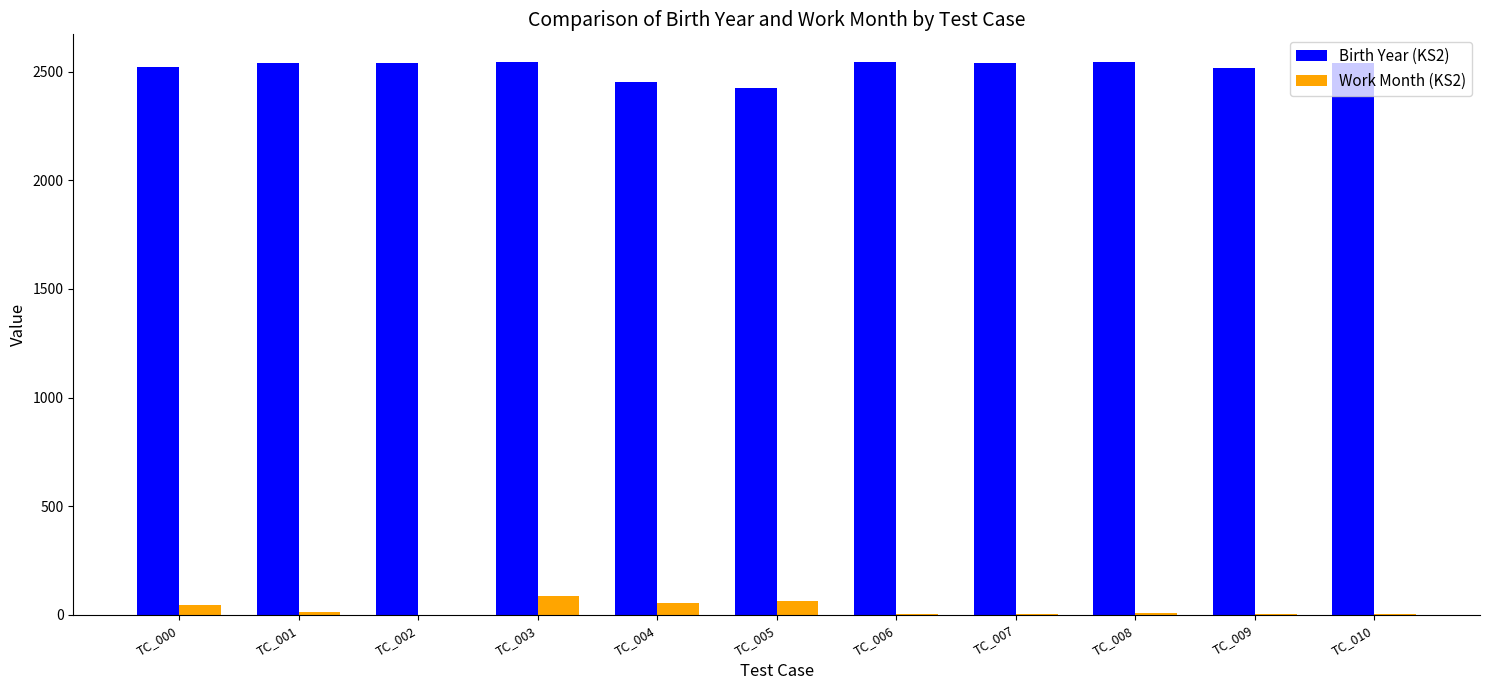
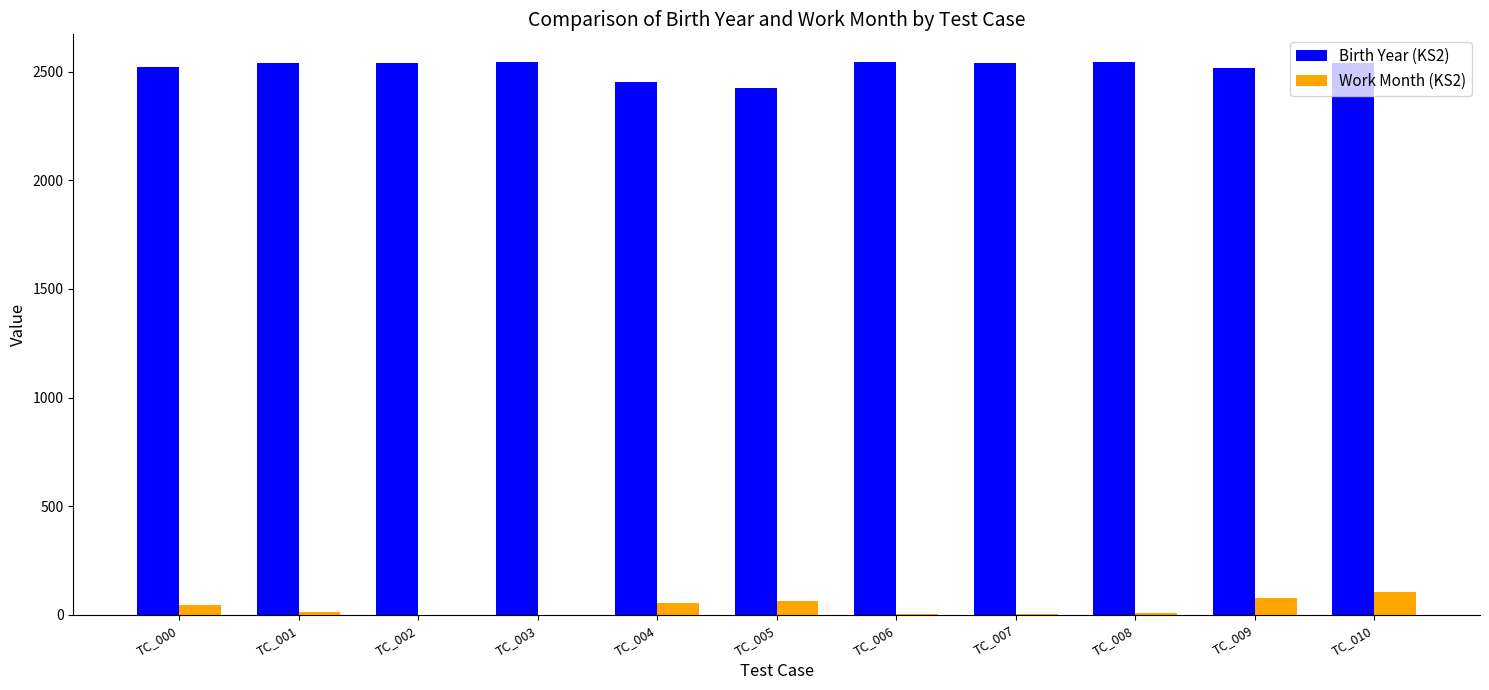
  {
    "Birth Year (KS2)": {
      "TC_000": 2520,
      "TC_001": 2540,
      "TC_002": 2540,
      "TC_003": 2550,
      "TC_004": 2450,
      "TC_005": 2430,
      "TC_006": 2540,
      "TC_007": 2540,
      "TC_008": 2540,
      "TC_009": 2520
    },
    "Work Month (KS2)": {
      "TC_000": 50,
      "TC_002": 0,
-     "TC_003": 90,
+     "TC_003": 0,
      "TC_004": 50,
      "TC_005": 60,
-     "TC_009": 0,
-     "TC_010": 0
+     "TC_009": 80,
+     "TC_010": 100
    }
  }
